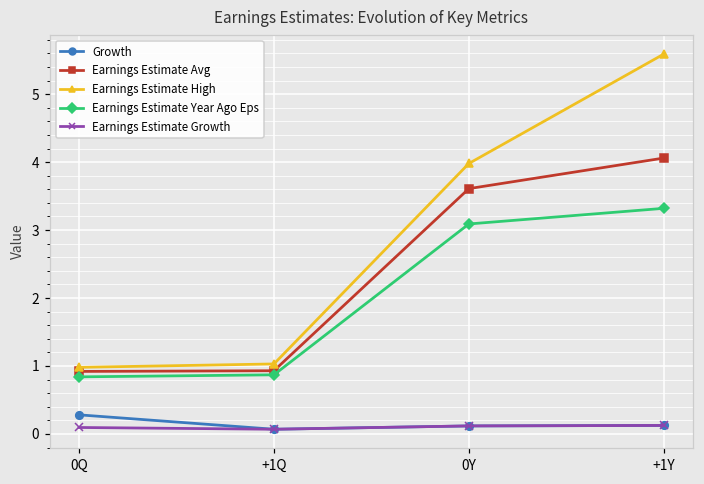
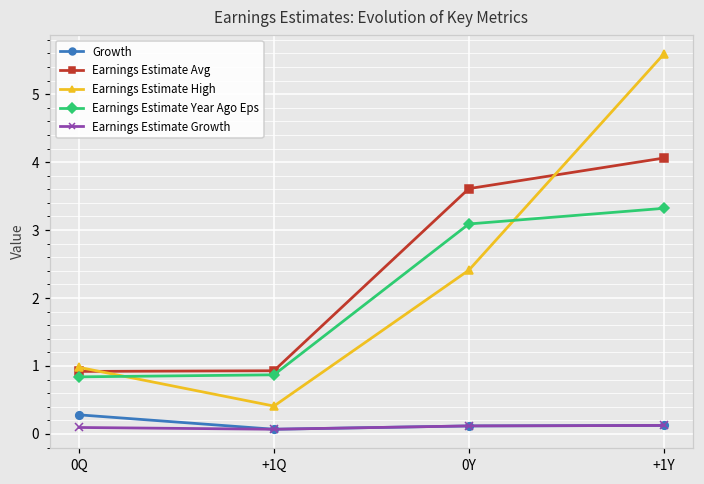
  {
    "Growth": {
      "0Q": 0.3
    },
    "Earnings Estimate Avg": {
      "0Q": 0.9,
      "+1Q": 0.9,
      "0Y": 3.6,
      "+1Y": 4.1
    },
    "Earnings Estimate High": {
      "0Q": 1.0,
-     "+1Q": 1.0,
-     "0Y": 4.0,
+     "+1Q": 0.4,
+     "0Y": 2.4,
      "+1Y": 5.6
    },
    "Earnings Estimate Year Ago Eps": {
      "0Q": 0.8,
      "+1Q": 0.9,
      "0Y": 3.1,
      "+1Y": 3.3
    },
    "Earnings Estimate Growth": {
      "0Q": 0.1
    }
  }
